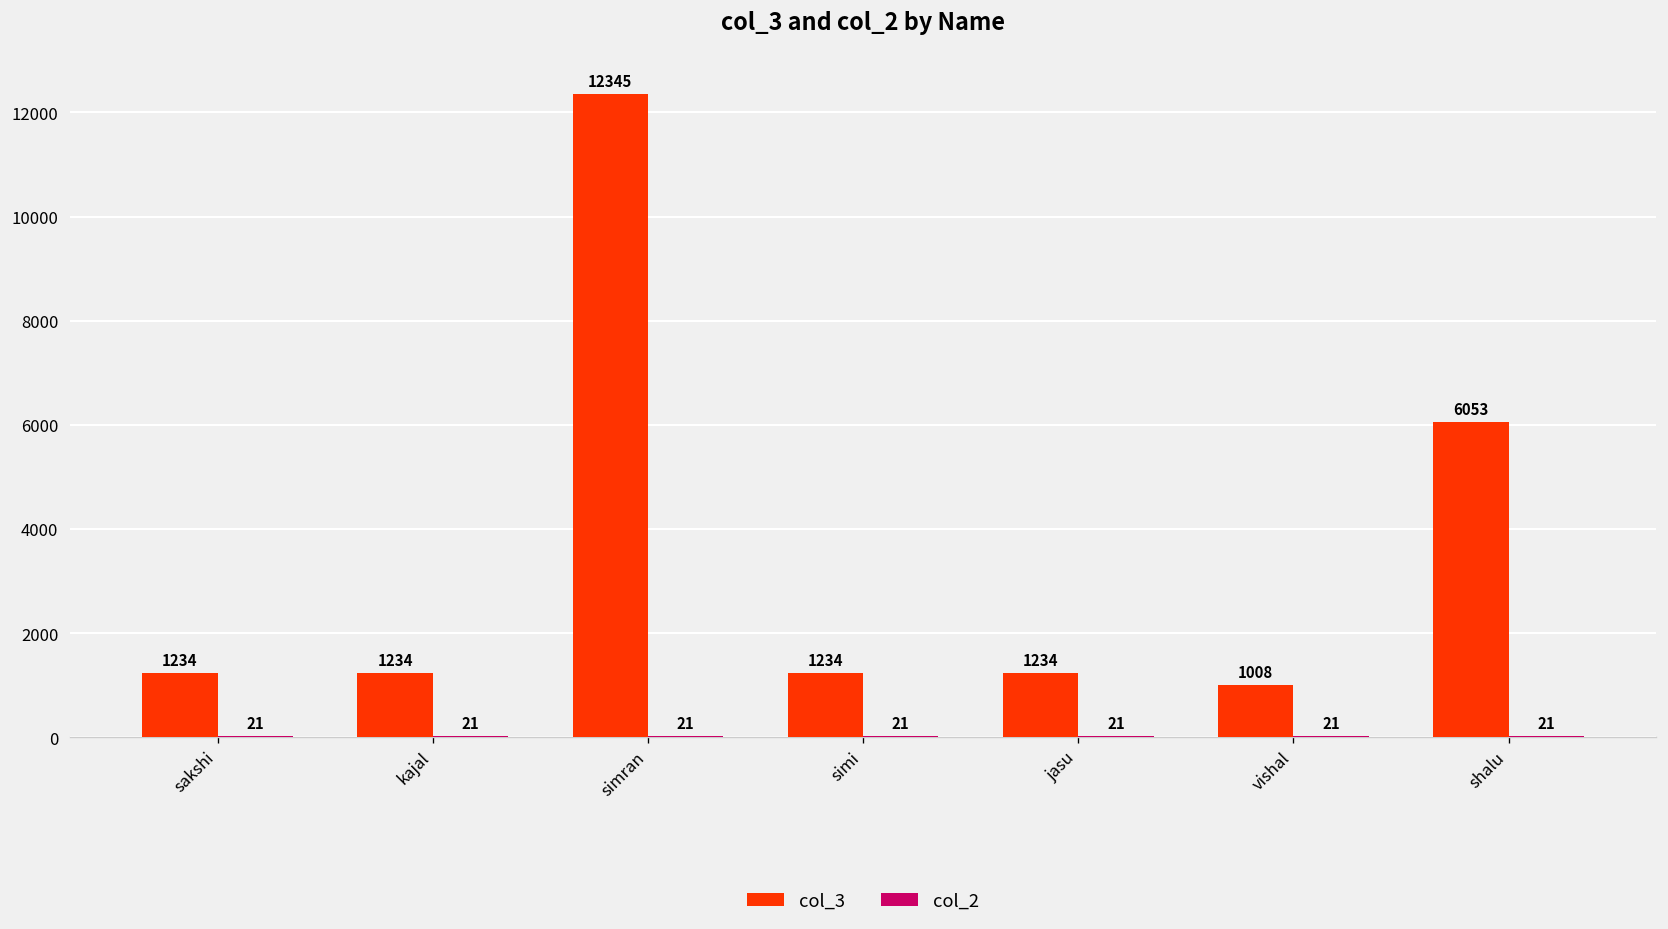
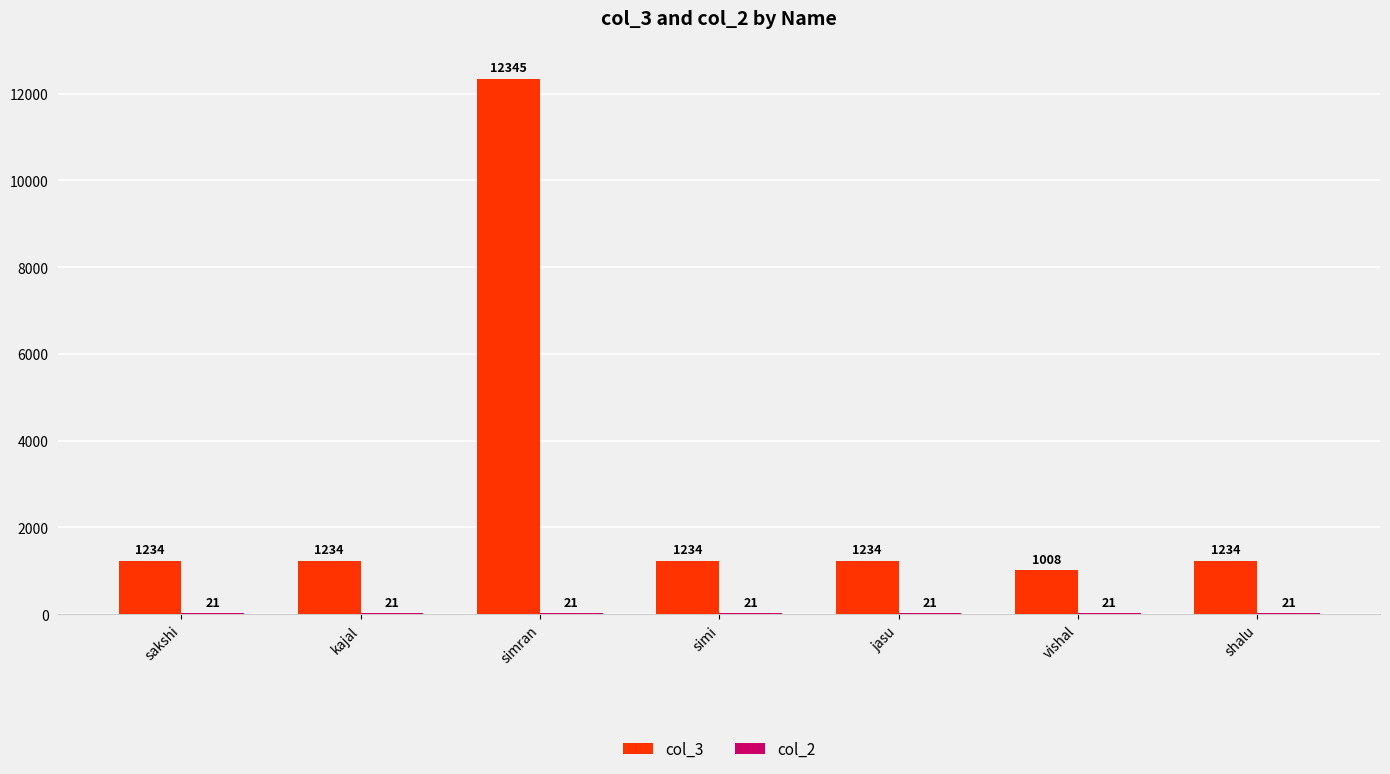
  {
    "col_3": {
      "sakshi": 1234,
      "kajal": 1234,
      "simran": 12345,
      "simi": 1234,
      "jasu": 1234,
      "vishal": 1008,
-     "shalu": 6053
+     "shalu": 1234
    },
    "col_2": {
      "sakshi": 21,
      "kajal": 21,
      "simran": 21,
      "simi": 21,
      "jasu": 21,
      "vishal": 21,
      "shalu": 21
    }
  }
